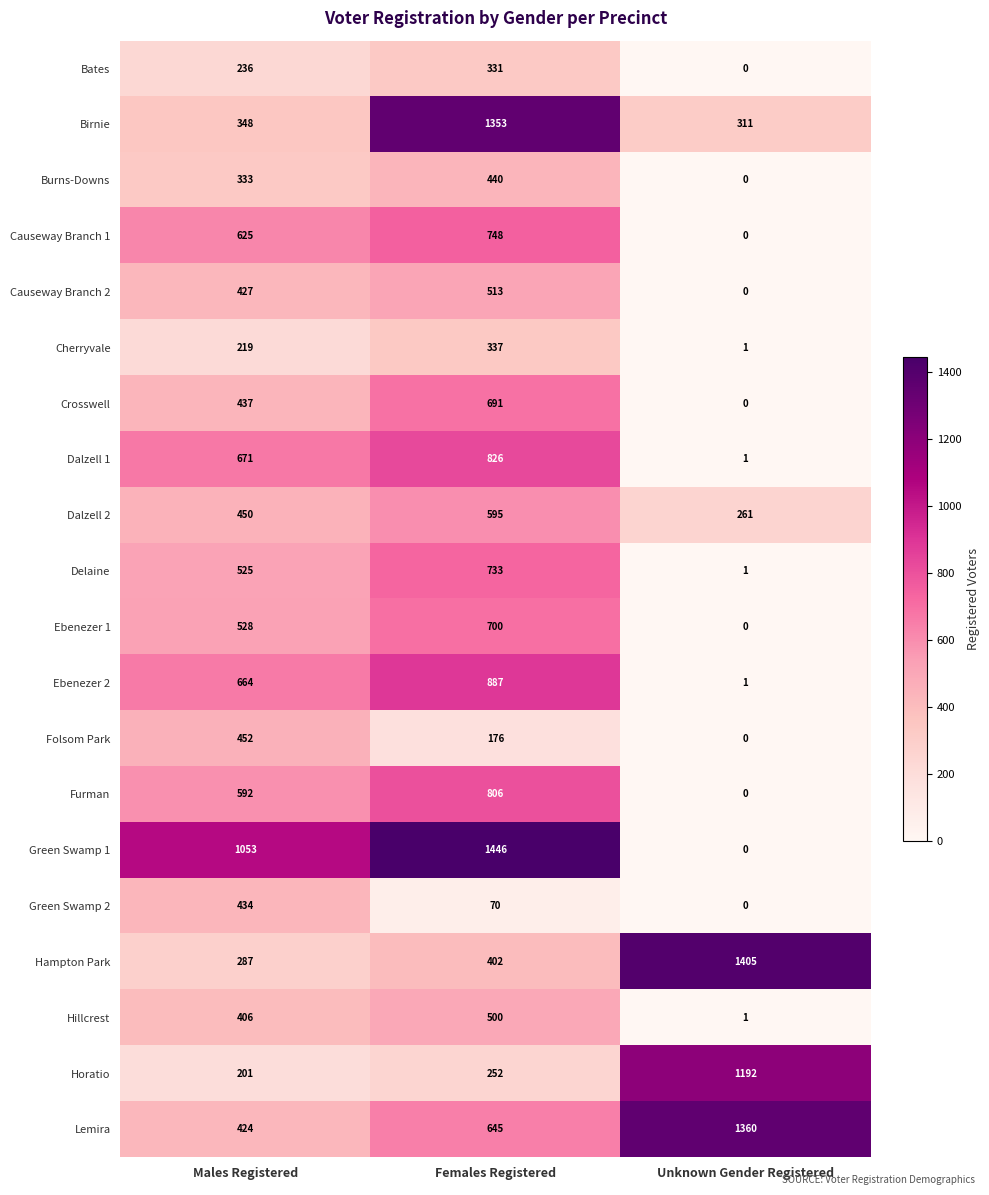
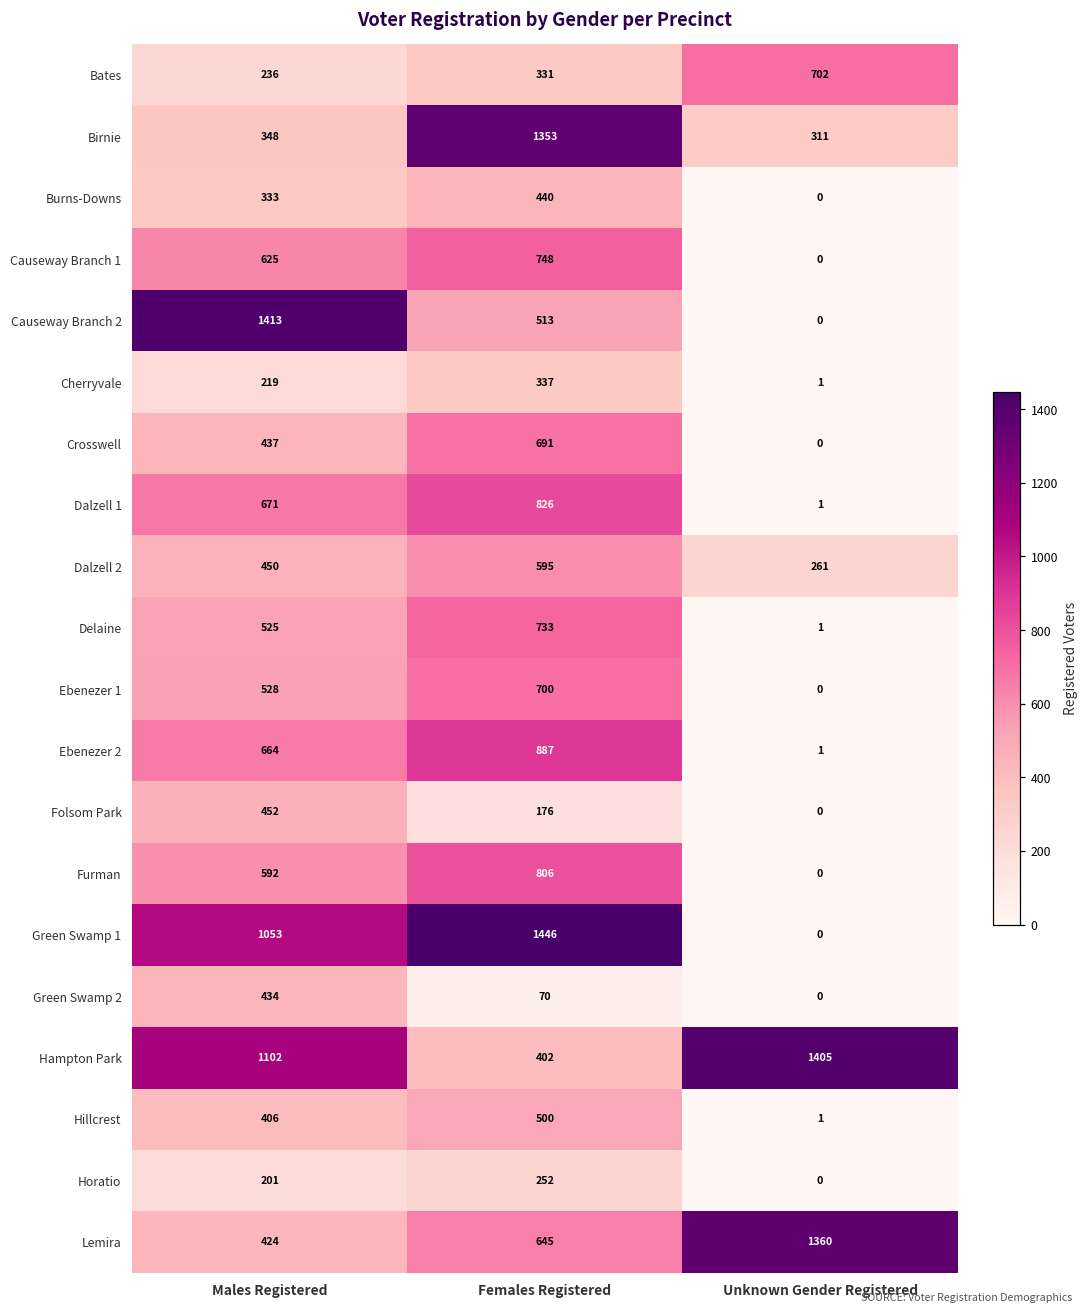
  {
    "Bates": {
      "Males Registered": 236,
      "Females Registered": 331,
-     "Unknown Gender Registered": 0
+     "Unknown Gender Registered": 702
    },
    "Birnie": {
      "Males Registered": 348,
      "Females Registered": 1353,
      "Unknown Gender Registered": 311
    },
    "Burns-Downs": {
      "Males Registered": 333,
      "Females Registered": 440,
      "Unknown Gender Registered": 0
    },
    "Causeway Branch 1": {
      "Males Registered": 625,
      "Females Registered": 748,
      "Unknown Gender Registered": 0
    },
    "Causeway Branch 2": {
-     "Males Registered": 427,
+     "Males Registered": 1413,
      "Females Registered": 513,
      "Unknown Gender Registered": 0
    },
    "Cherryvale": {
      "Males Registered": 219,
      "Females Registered": 337,
      "Unknown Gender Registered": 1
    },
    "Crosswell": {
      "Males Registered": 437,
      "Females Registered": 691,
      "Unknown Gender Registered": 0
    },
    "Dalzell 1": {
      "Males Registered": 671,
      "Females Registered": 826,
      "Unknown Gender Registered": 1
    },
    "Dalzell 2": {
      "Males Registered": 450,
      "Females Registered": 595,
      "Unknown Gender Registered": 261
    },
    "Delaine": {
      "Males Registered": 525,
      "Females Registered": 733,
      "Unknown Gender Registered": 1
    },
    "Ebenezer 1": {
      "Males Registered": 528,
      "Females Registered": 700,
      "Unknown Gender Registered": 0
    },
    "Ebenezer 2": {
      "Males Registered": 664,
      "Females Registered": 887,
      "Unknown Gender Registered": 1
    },
    "Folsom Park": {
      "Males Registered": 452,
      "Females Registered": 176,
      "Unknown Gender Registered": 0
    },
    "Furman": {
      "Males Registered": 592,
      "Females Registered": 806,
      "Unknown Gender Registered": 0
    },
    "Green Swamp 1": {
      "Males Registered": 1053,
      "Females Registered": 1446,
      "Unknown Gender Registered": 0
    },
    "Green Swamp 2": {
      "Males Registered": 434,
      "Females Registered": 70,
      "Unknown Gender Registered": 0
    },
    "Hampton Park": {
-     "Males Registered": 287,
+     "Males Registered": 1102,
      "Females Registered": 402,
      "Unknown Gender Registered": 1405
    },
    "Hillcrest": {
      "Males Registered": 406,
      "Females Registered": 500,
      "Unknown Gender Registered": 1
    },
    "Horatio": {
      "Males Registered": 201,
      "Females Registered": 252,
-     "Unknown Gender Registered": 1192
+     "Unknown Gender Registered": 0
    },
    "Lemira": {
      "Males Registered": 424,
      "Females Registered": 645,
      "Unknown Gender Registered": 1360
    }
  }
